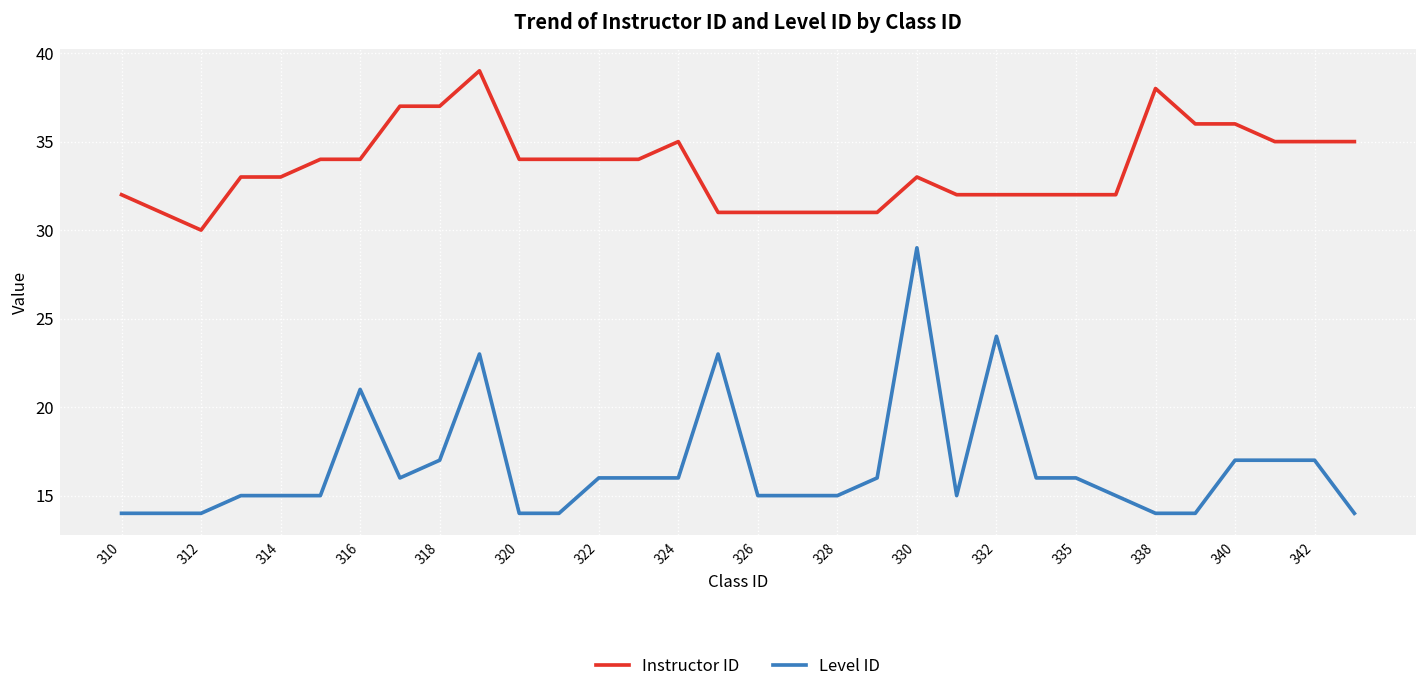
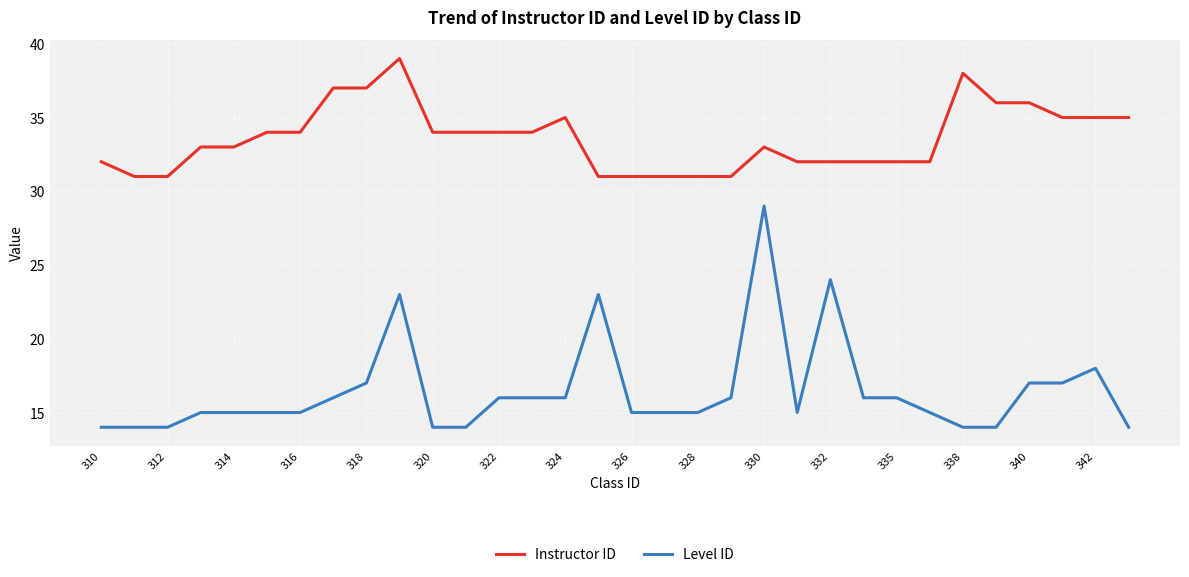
  {
    "Instructor ID": {
      "310": 32,
-     "312": 30,
+     "312": 31,
      "314": 33,
      "316": 34,
      "318": 37,
      "320": 34,
      "322": 34,
      "324": 35,
      "326": 31,
      "328": 31,
      "330": 33,
      "332": 32,
      "335": 32,
      "338": 38,
      "340": 36,
      "342": 35
    },
    "Level ID": {
      "310": 14,
      "312": 14,
      "314": 15,
-     "316": 21,
+     "316": 15,
      "318": 17,
      "320": 14,
      "322": 16,
      "324": 16,
      "326": 15,
      "328": 15,
      "330": 29,
      "332": 24,
      "335": 16,
      "338": 14,
      "340": 17,
-     "342": 17
+     "342": 18
    }
  }
